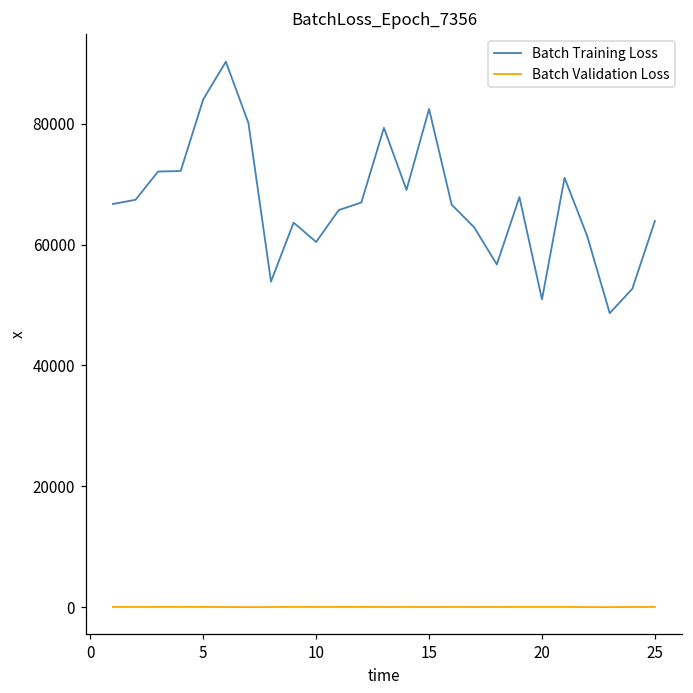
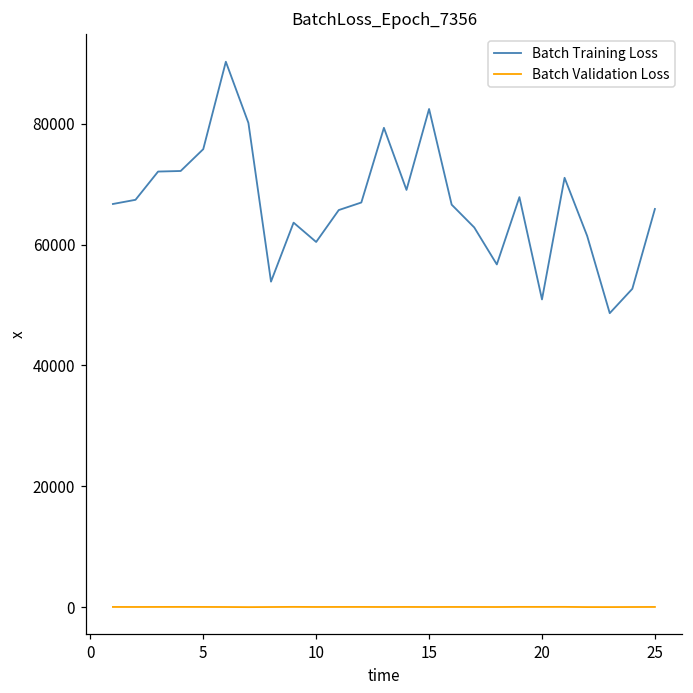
  {
    "Batch Training Loss": {
-     "5": 84000,
+     "5": 76000,
      "10": 60000,
      "15": 82000,
      "20": 51000,
-     "25": 64000
+     "25": 66000
    },
    "Batch Validation Loss": {
      "5": 0,
      "10": 0,
      "15": 0,
      "20": 0,
      "25": 0
    }
  }
